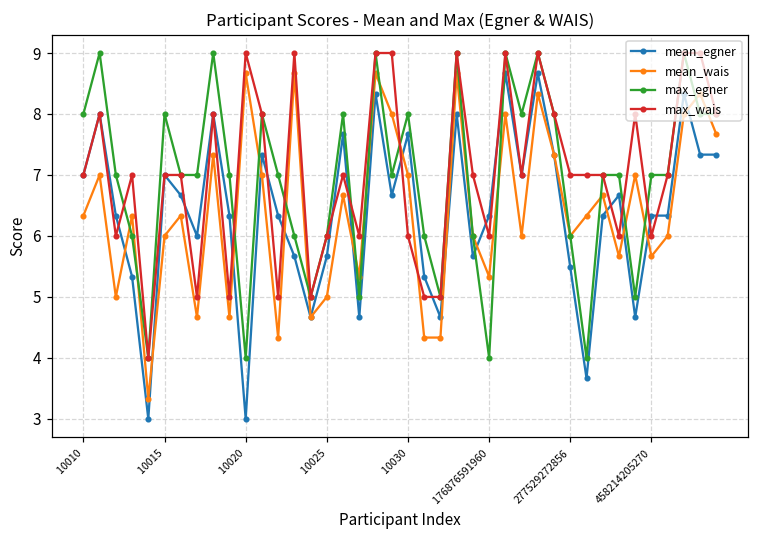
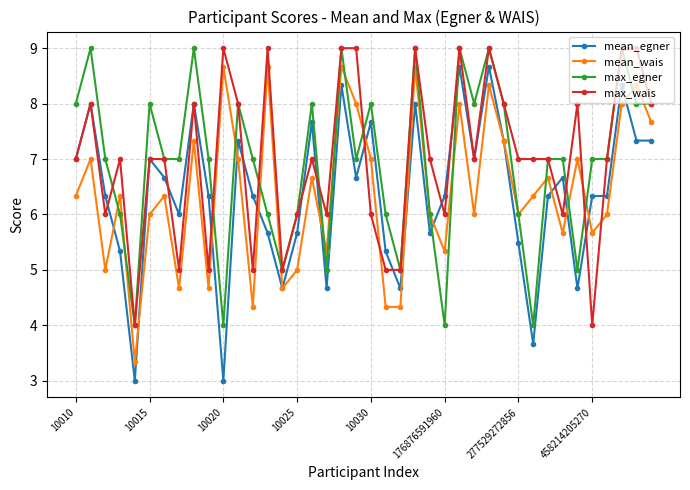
  {
    "mean_egner": {
      "10020": 3,
      "10025": 5.7,
      "10030": 7.7,
      "176876591960": 6.3,
      "277529272856": 5.5,
      "458214205270": 6.3
    },
    "mean_wais": {
      "10010": 6.3,
      "10015": 6,
      "10020": 8.7,
      "10025": 5,
      "10030": 7,
      "176876591960": 5.3,
      "458214205270": 5.7
    },
    "max_egner": {
      "10010": 8,
      "10015": 8,
      "10020": 4,
      "10030": 8,
      "176876591960": 4,
      "458214205270": 7
    },
    "max_wais": {
      "10020": 9,
      "10030": 6,
      "176876591960": 6,
      "277529272856": 7,
-     "458214205270": 6
+     "458214205270": 4
    }
  }
